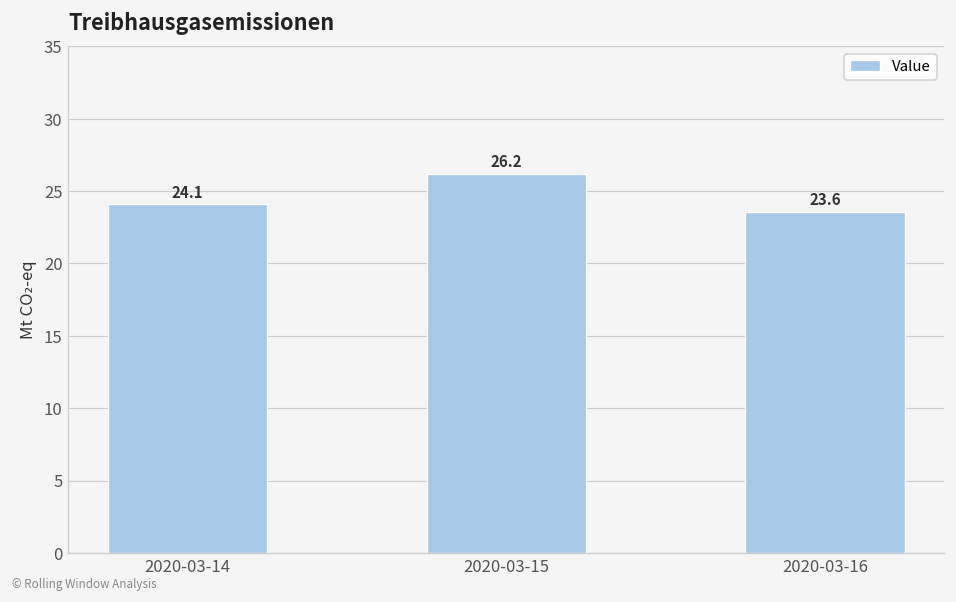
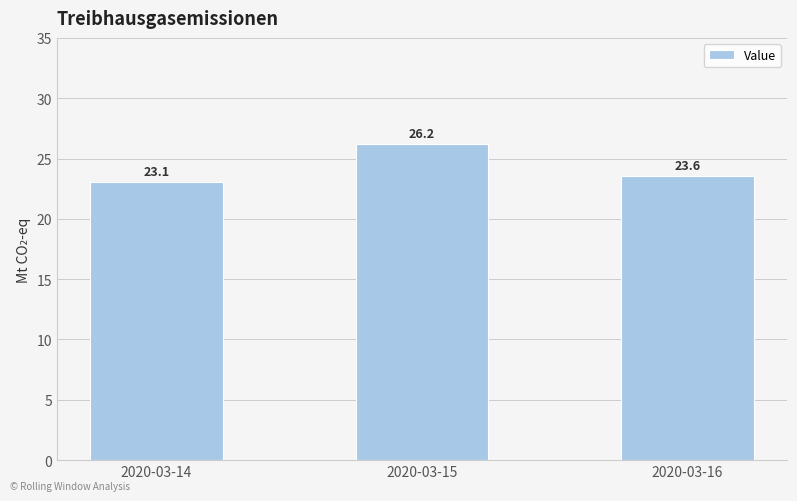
  {
-   "2020-03-14": 24.1,
+   "2020-03-14": 23.1,
    "2020-03-15": 26.2,
    "2020-03-16": 23.6
  }
